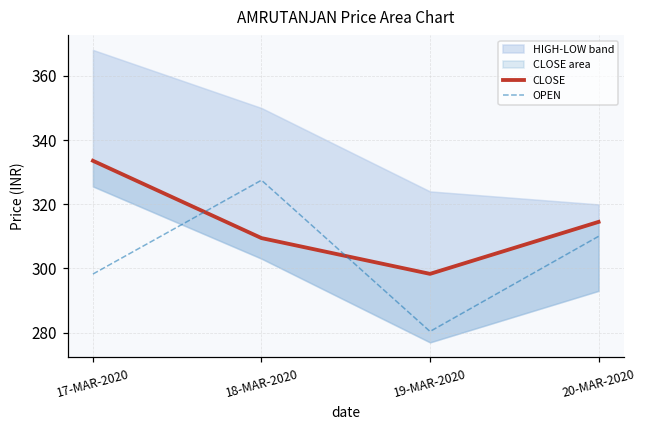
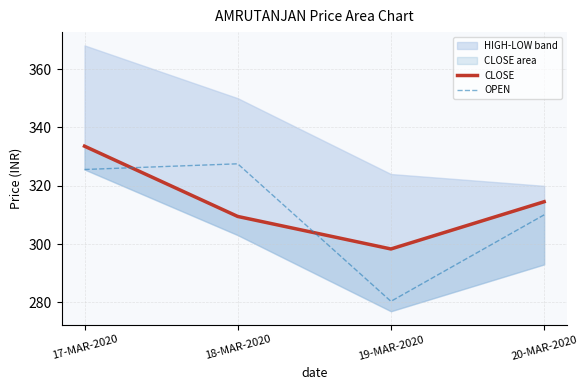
  {
    "OPEN": {
-     "17-MAR-2020": 298,
+     "17-MAR-2020": 326,
      "18-MAR-2020": 328,
      "19-MAR-2020": 280,
      "20-MAR-2020": 310
    }
  }
